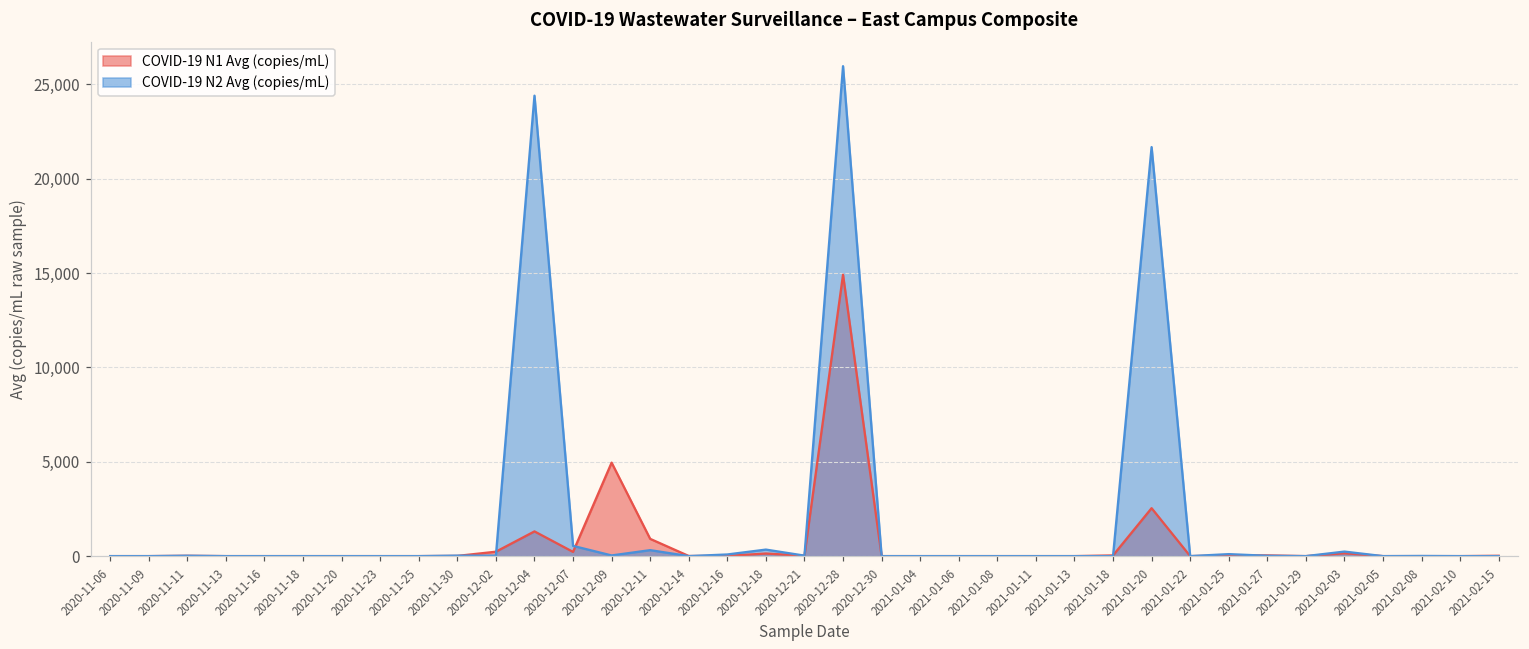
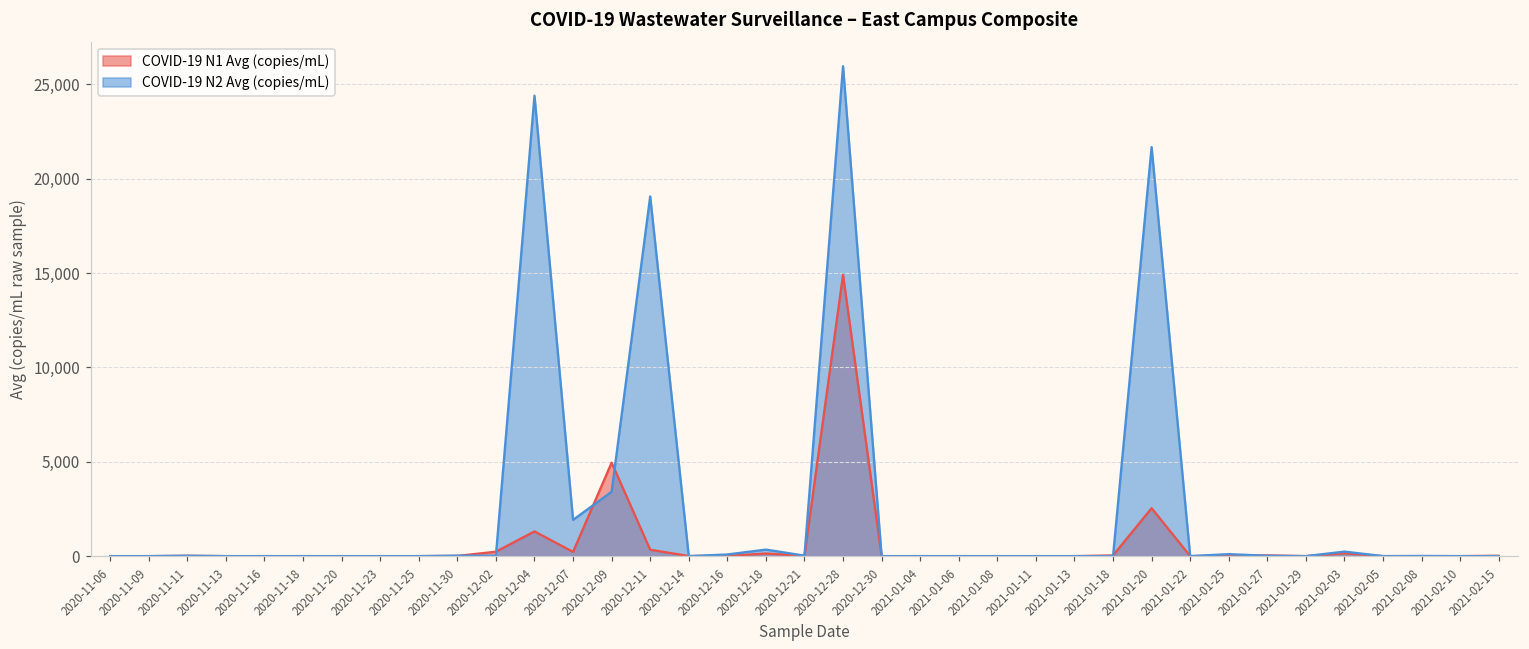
  {
    "COVID-19 N1 Avg (copies/mL)": {
      "2020-12-02": "200",
      "2020-12-04": "1,300",
      "2020-12-07": "200",
      "2020-12-09": "5,000",
-     "2020-12-11": "900",
+     "2020-12-11": "300",
      "2020-12-18": "100",
      "2020-12-28": "14,900",
      "2021-01-20": "2,500"
    },
    "COVID-19 N2 Avg (copies/mL)": {
      "2020-12-02": "0",
      "2020-12-04": "24,400",
-     "2020-12-07": "500",
-     "2020-12-09": "0",
-     "2020-12-11": "300",
+     "2020-12-07": "1,900",
+     "2020-12-09": "3,400",
+     "2020-12-11": "19,100",
      "2020-12-18": "300",
      "2020-12-28": "26,000",
      "2021-01-20": "21,700"
    }
  }
